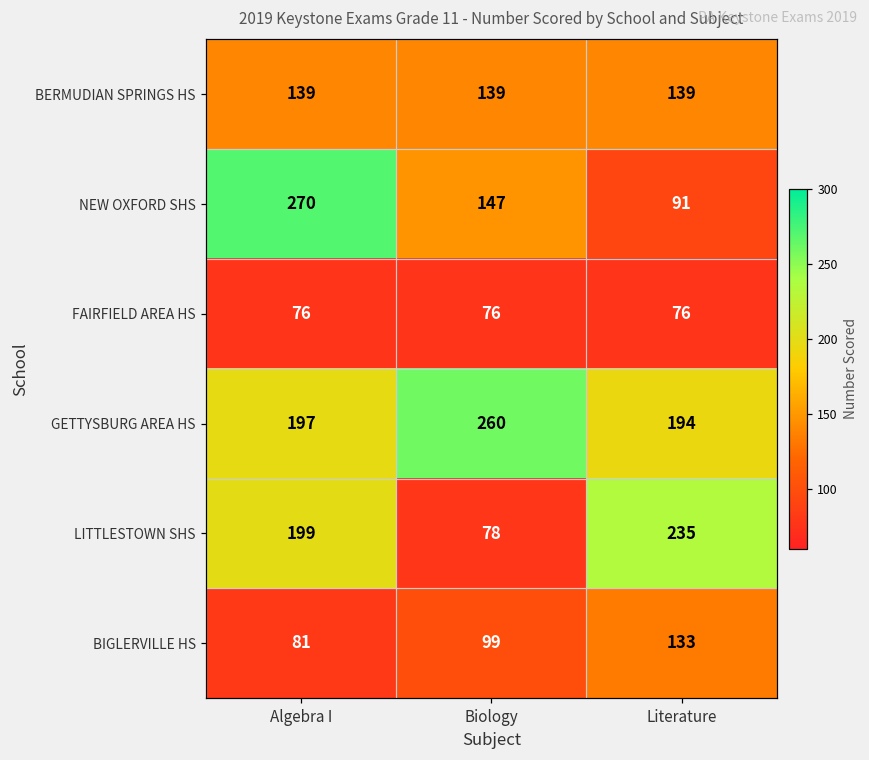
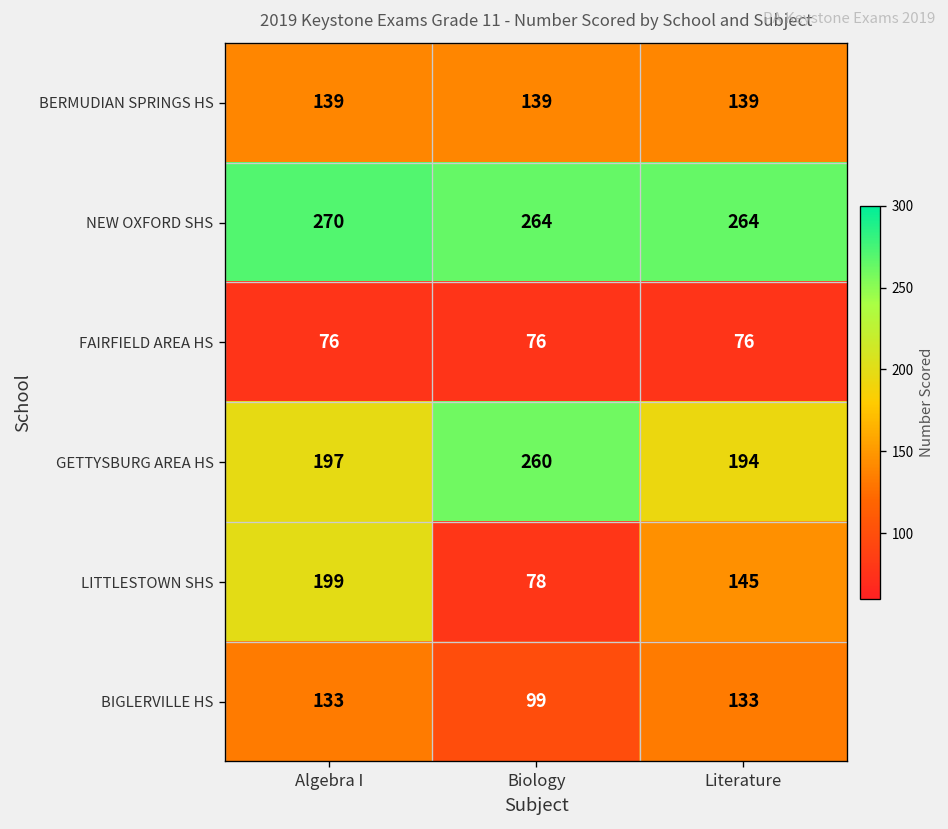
  {
    "BERMUDIAN SPRINGS HS": {
      "Algebra I": 139,
      "Biology": 139,
      "Literature": 139
    },
    "NEW OXFORD SHS": {
      "Algebra I": 270,
-     "Biology": 147,
-     "Literature": 91
+     "Biology": 264,
+     "Literature": 264
    },
    "FAIRFIELD AREA HS": {
      "Algebra I": 76,
      "Biology": 76,
      "Literature": 76
    },
    "GETTYSBURG AREA HS": {
      "Algebra I": 197,
      "Biology": 260,
      "Literature": 194
    },
    "LITTLESTOWN SHS": {
      "Algebra I": 199,
      "Biology": 78,
-     "Literature": 235
+     "Literature": 145
    },
    "BIGLERVILLE HS": {
-     "Algebra I": 81,
+     "Algebra I": 133,
      "Biology": 99,
      "Literature": 133
    }
  }
